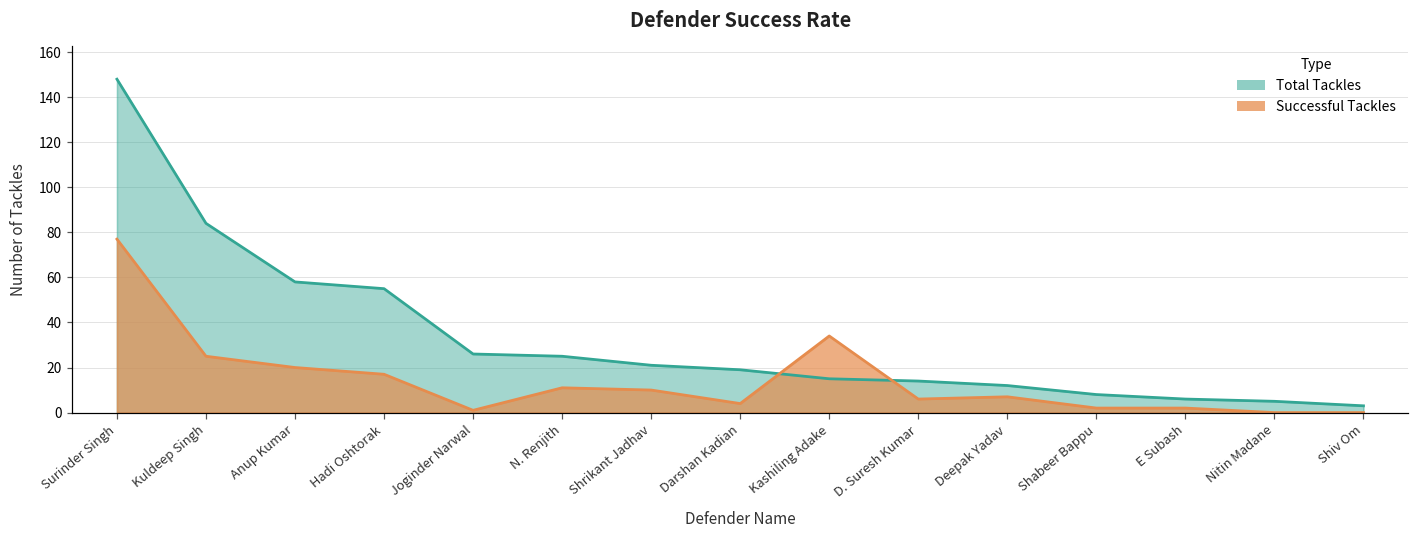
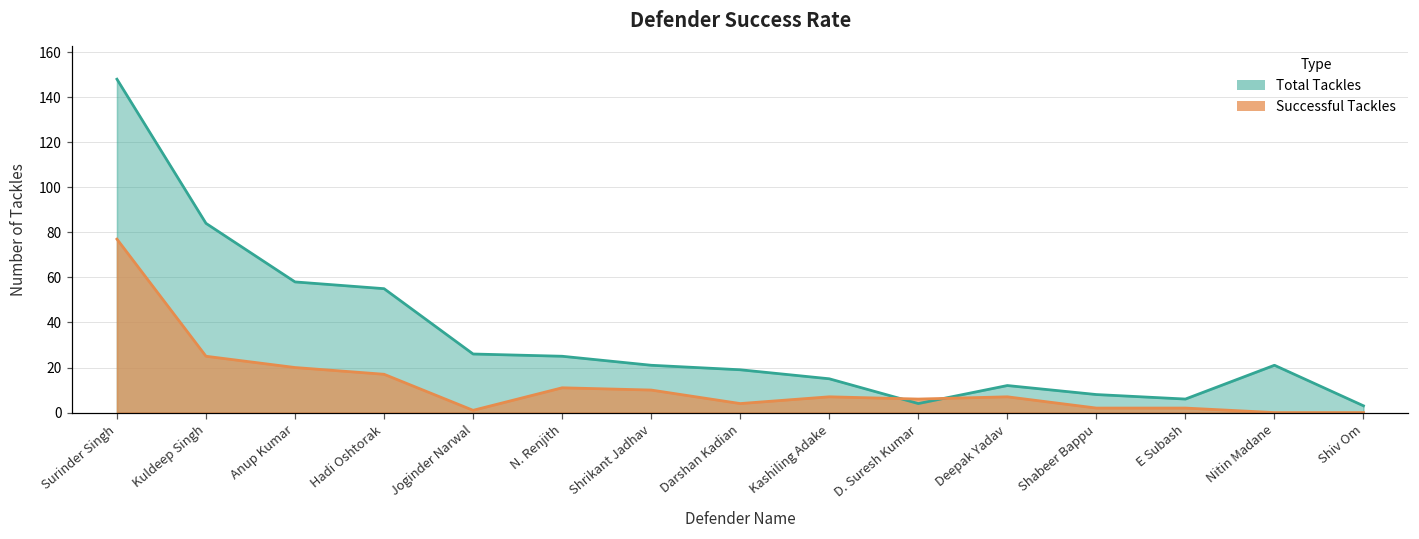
  {
    "Total Tackles": {
      "Surinder Singh": 148,
      "Kuldeep Singh": 84,
      "Anup Kumar": 58,
      "Hadi Oshtorak": 55,
      "Joginder Narwal": 26,
      "N. Renjith": 25,
      "Shrikant Jadhav": 21,
      "Darshan Kadian": 19,
      "Kashiling Adake": 15,
-     "D. Suresh Kumar": 14,
+     "D. Suresh Kumar": 4,
      "Deepak Yadav": 12,
      "Shabeer Bappu": 8,
      "E Subash": 6,
-     "Nitin Madane": 5,
+     "Nitin Madane": 21,
      "Shiv Om": 3
    },
    "Successful Tackles": {
      "Surinder Singh": 77,
      "Kuldeep Singh": 25,
      "Anup Kumar": 20,
      "Hadi Oshtorak": 17,
      "Joginder Narwal": 1,
      "N. Renjith": 11,
      "Shrikant Jadhav": 10,
      "Darshan Kadian": 4,
-     "Kashiling Adake": 34,
+     "Kashiling Adake": 7,
      "D. Suresh Kumar": 6,
      "Deepak Yadav": 7,
      "Shabeer Bappu": 2,
      "E Subash": 2,
      "Nitin Madane": 0,
      "Shiv Om": 0
    }
  }
